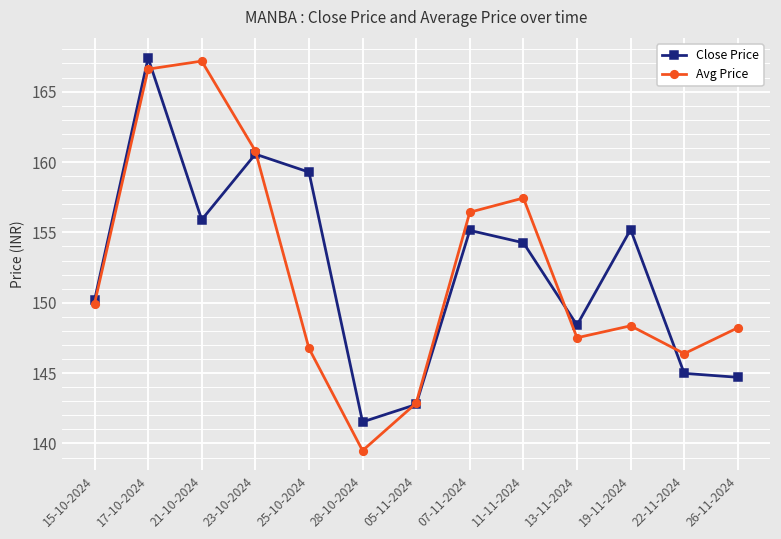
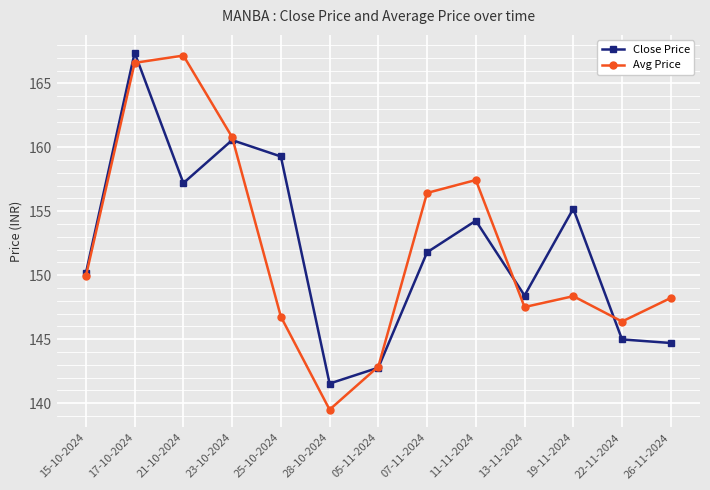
  {
    "Close Price": {
      "15-10-2024": 150.2,
      "17-10-2024": 167.4,
-     "21-10-2024": 155.9,
+     "21-10-2024": 157.2,
      "23-10-2024": 160.6,
      "25-10-2024": 159.3,
      "28-10-2024": 141.5,
-     "07-11-2024": 155.1,
+     "07-11-2024": 151.8,
      "11-11-2024": 154.3,
      "13-11-2024": 148.4,
      "19-11-2024": 155.2,
      "22-11-2024": 145.0,
      "26-11-2024": 144.7
    },
    "Avg Price": {
      "15-10-2024": 149.9,
      "17-10-2024": 166.6,
      "21-10-2024": 167.2,
      "23-10-2024": 160.8,
      "25-10-2024": 146.8,
      "28-10-2024": 139.5,
      "07-11-2024": 156.4,
      "11-11-2024": 157.4,
      "13-11-2024": 147.5,
      "19-11-2024": 148.4,
      "22-11-2024": 146.4,
      "26-11-2024": 148.2
    }
  }
